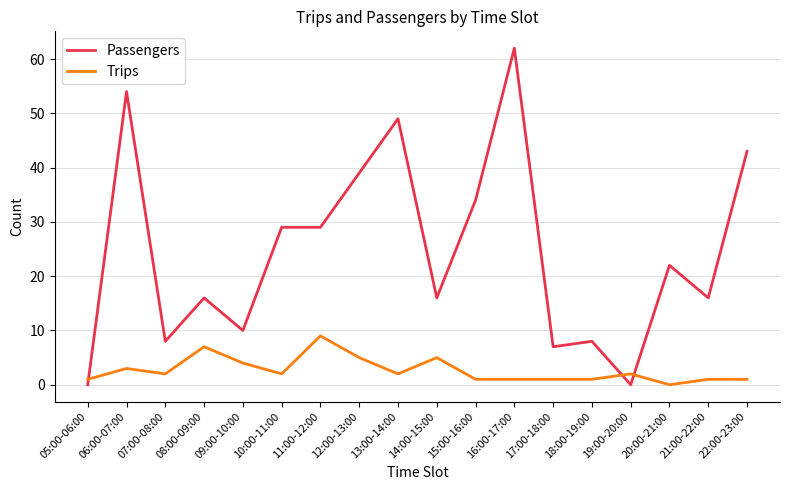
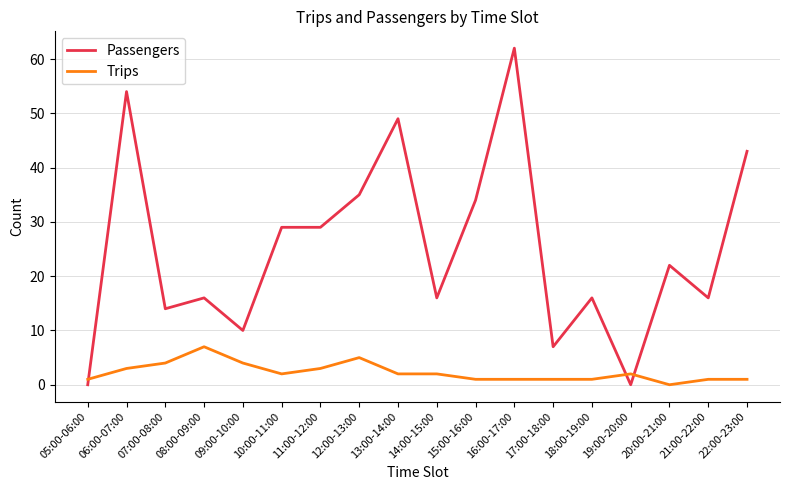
  {
    "Passengers": {
      "05:00-06:00": 0,
      "06:00-07:00": 54,
-     "07:00-08:00": 8,
+     "07:00-08:00": 14,
      "08:00-09:00": 16,
      "09:00-10:00": 10,
      "10:00-11:00": 29,
      "11:00-12:00": 29,
-     "12:00-13:00": 39,
+     "12:00-13:00": 35,
      "13:00-14:00": 49,
      "14:00-15:00": 16,
      "15:00-16:00": 34,
      "16:00-17:00": 62,
      "17:00-18:00": 7,
-     "18:00-19:00": 8,
+     "18:00-19:00": 16,
      "19:00-20:00": 0,
      "20:00-21:00": 22,
      "21:00-22:00": 16,
      "22:00-23:00": 43
    },
    "Trips": {
      "05:00-06:00": 1,
      "06:00-07:00": 3,
-     "07:00-08:00": 2,
+     "07:00-08:00": 4,
      "08:00-09:00": 7,
      "09:00-10:00": 4,
      "10:00-11:00": 2,
-     "11:00-12:00": 9,
+     "11:00-12:00": 3,
      "12:00-13:00": 5,
      "13:00-14:00": 2,
-     "14:00-15:00": 5,
+     "14:00-15:00": 2,
      "15:00-16:00": 1,
      "16:00-17:00": 1,
      "17:00-18:00": 1,
      "18:00-19:00": 1,
      "19:00-20:00": 2,
      "20:00-21:00": 0,
      "21:00-22:00": 1,
      "22:00-23:00": 1
    }
  }
